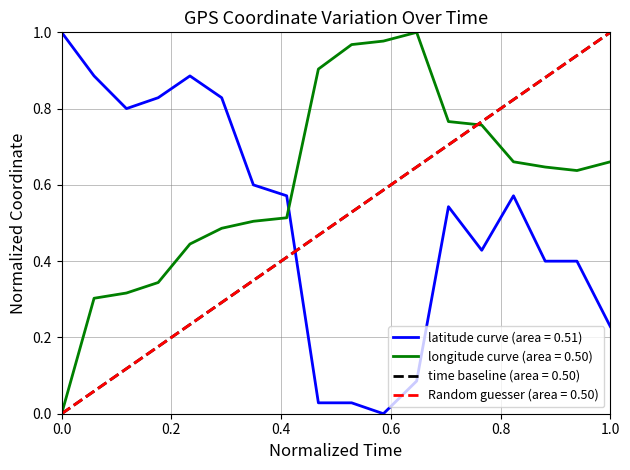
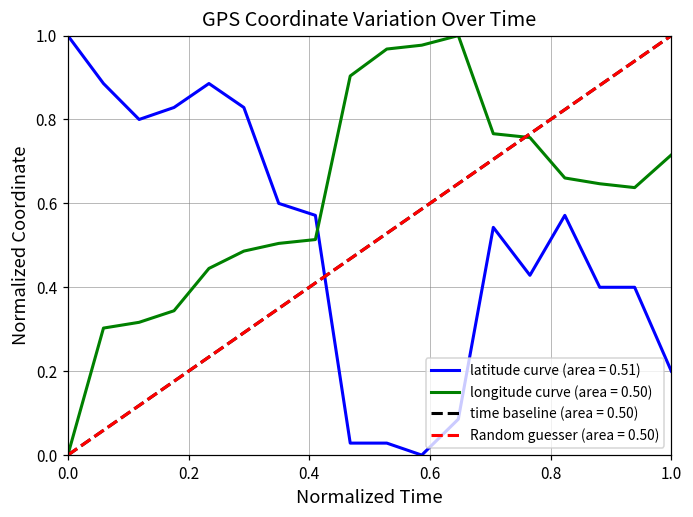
  {
    "latitude curve (area = 0.51)": {
      "0.0": 1.00,
-     "1.0": 0.23
+     "1.0": 0.20
    },
    "longitude curve (area = 0.50)": {
-     "1.0": 0.66
+     "1.0": 0.72
    }
  }
